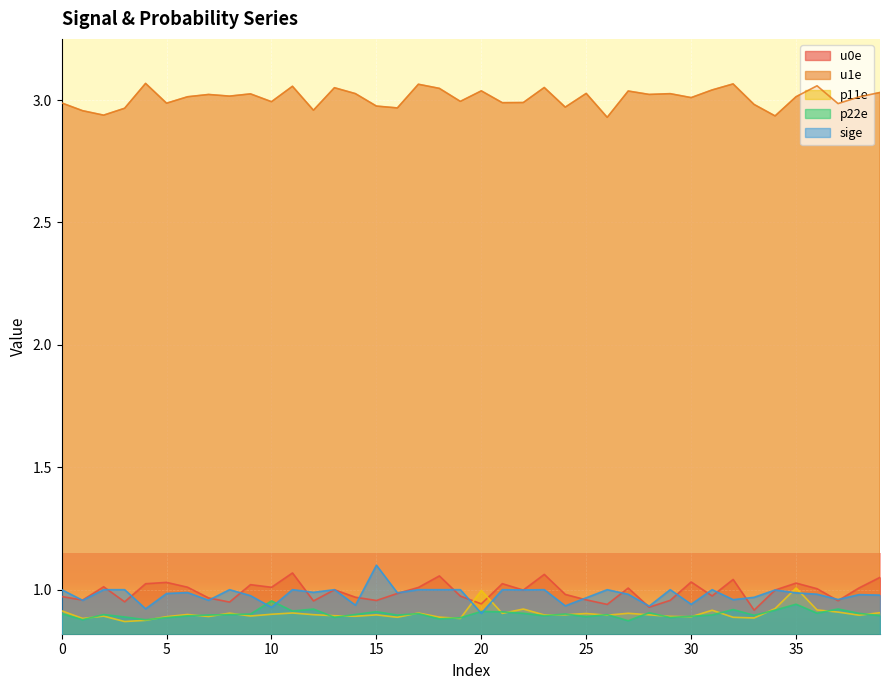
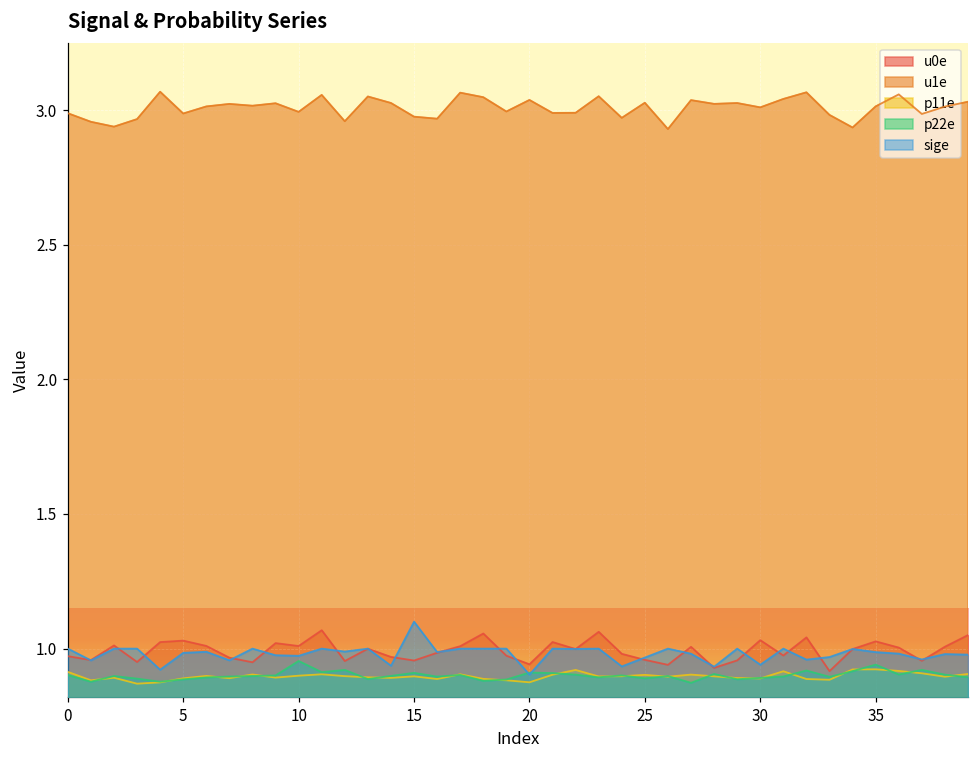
  {
    "p11e": {
      "0": 0.91,
      "10": 0.90,
      "15": 0.90,
-     "20": 1.00,
+     "20": 0.87,
      "25": 0.90,
-     "35": 1.01
+     "35": 0.92
    },
    "p22e": {
      "0": 0.90,
      "10": 0.95,
      "15": 0.91,
      "25": 0.89,
      "35": 0.94
    },
    "sige": {
      "0": 1.00,
      "5": 0.98,
-     "10": 0.93,
+     "10": 0.97,
      "15": 1.10,
      "30": 0.94,
      "35": 0.99
    }
  }
